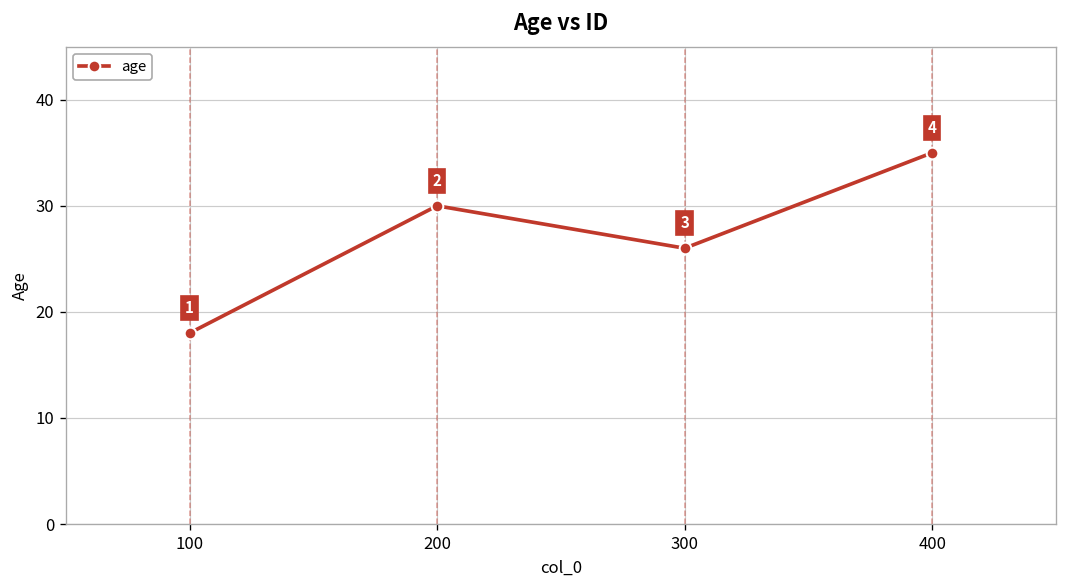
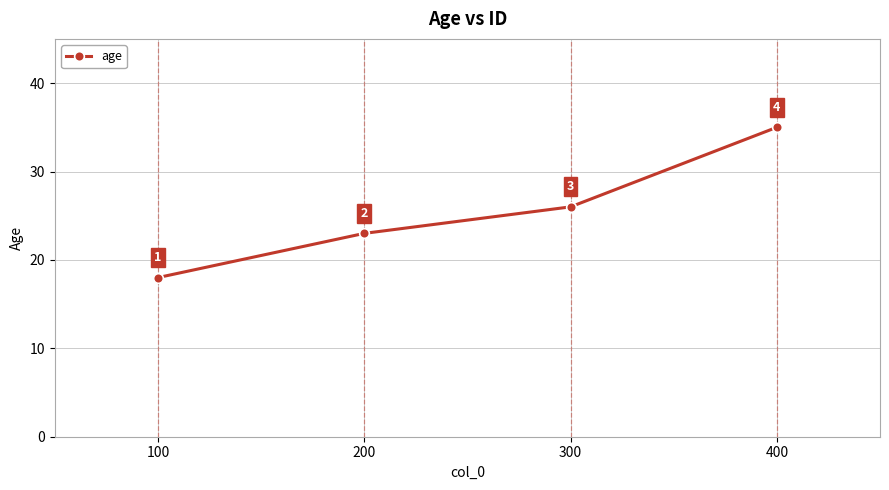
  {
-   "200": 30
+   "200": 23
  }
